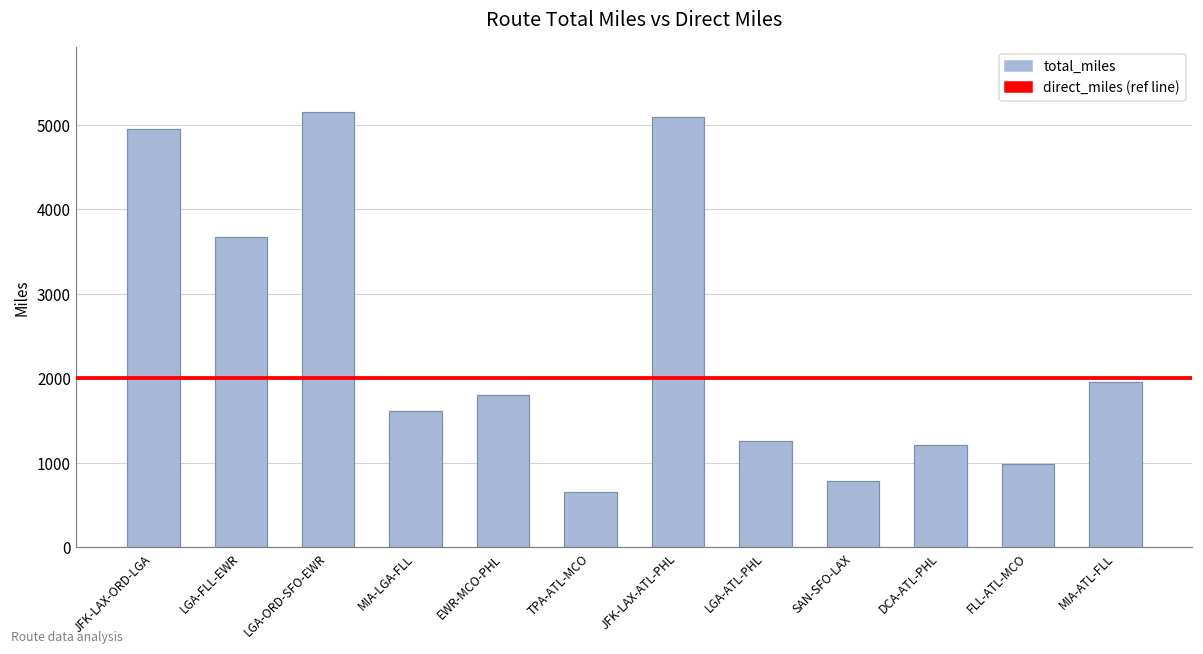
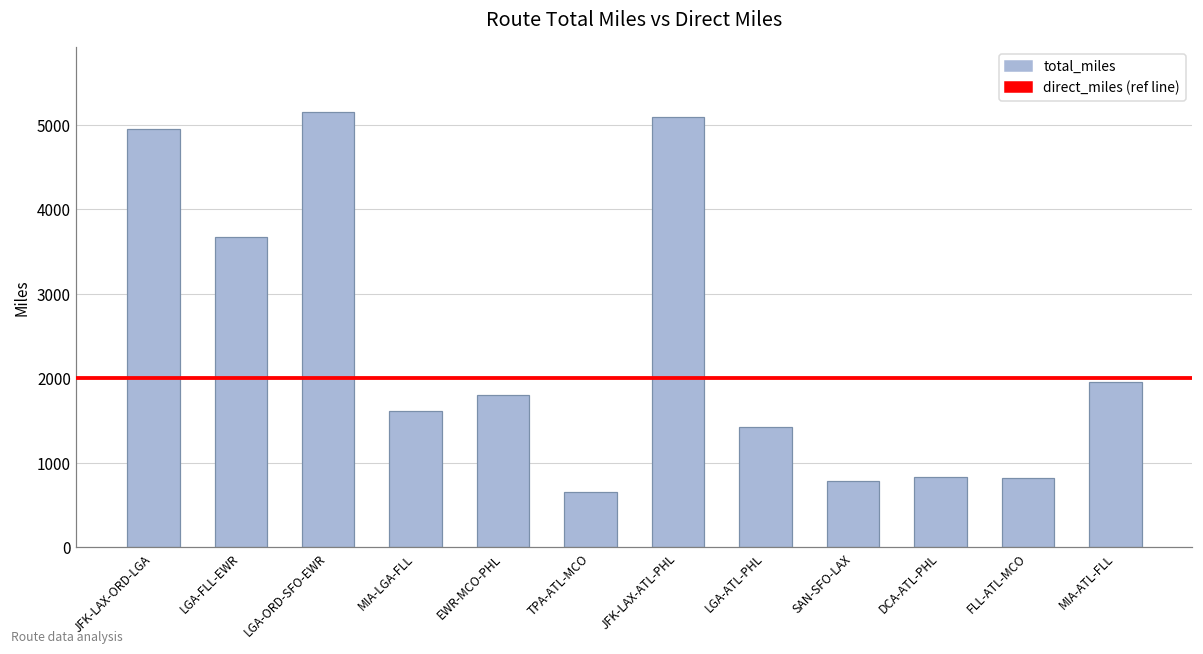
  {
    "JFK-LAX-ORD-LGA": 5000,
    "LGA-FLL-EWR": 3700,
    "LGA-ORD-SFO-EWR": 5100,
    "MIA-LGA-FLL": 1600,
    "EWR-MCO-PHL": 1800,
    "TPA-ATL-MCO": 700,
    "JFK-LAX-ATL-PHL": 5100,
-   "LGA-ATL-PHL": 1300,
+   "LGA-ATL-PHL": 1400,
    "SAN-SFO-LAX": 800,
-   "DCA-ATL-PHL": 1200,
-   "FLL-ATL-MCO": 1000,
+   "DCA-ATL-PHL": 800,
+   "FLL-ATL-MCO": 800,
    "MIA-ATL-FLL": 2000
  }
